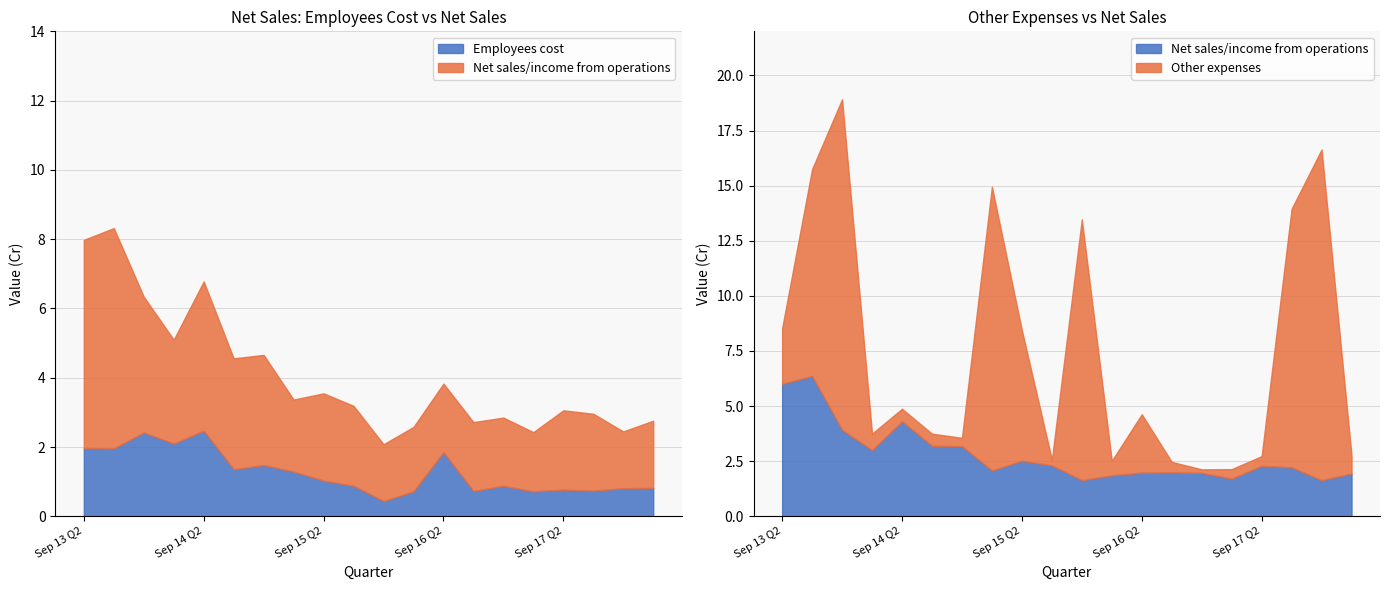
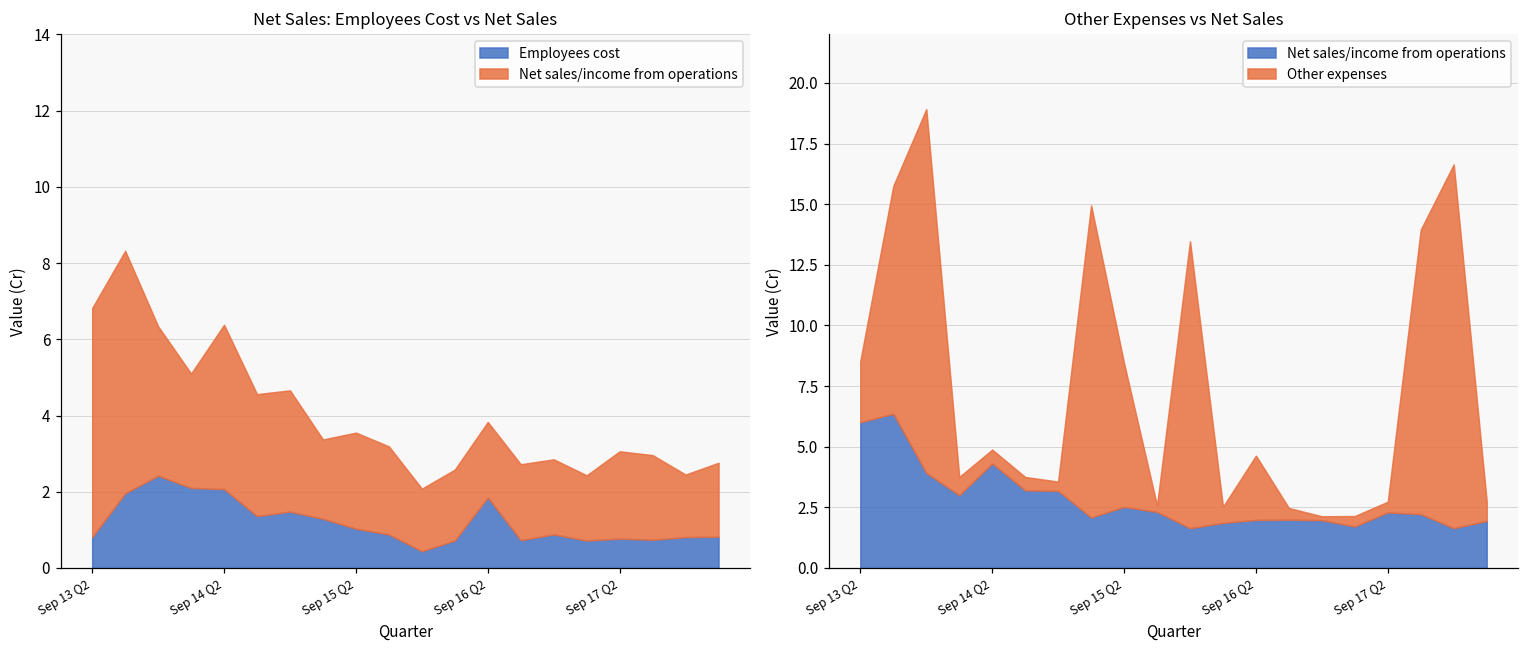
  {
    "Net Sales: Employees Cost vs Net Sales": {
      "Employees cost": {
-       "Sep 13 Q2": 2.0,
-       "Sep 14 Q2": 2.5,
+       "Sep 13 Q2": 0.8,
+       "Sep 14 Q2": 2.1,
        "Sep 15 Q2": 1.0,
        "Sep 16 Q2": 1.9,
        "Sep 17 Q2": 0.8
      }
    },
    "Other Expenses vs Net Sales": {
      "Net sales/income from operations": {
        "Sep 13 Q2": 6.0,
        "Sep 14 Q2": 4.3,
        "Sep 15 Q2": 2.5,
        "Sep 16 Q2": 2.0,
        "Sep 17 Q2": 2.3
      },
      "Other expenses": {
        "Sep 13 Q2": 2.5,
        "Sep 14 Q2": 0.6,
        "Sep 15 Q2": 5.9,
        "Sep 16 Q2": 2.7,
        "Sep 17 Q2": 0.4
      }
    }
  }
